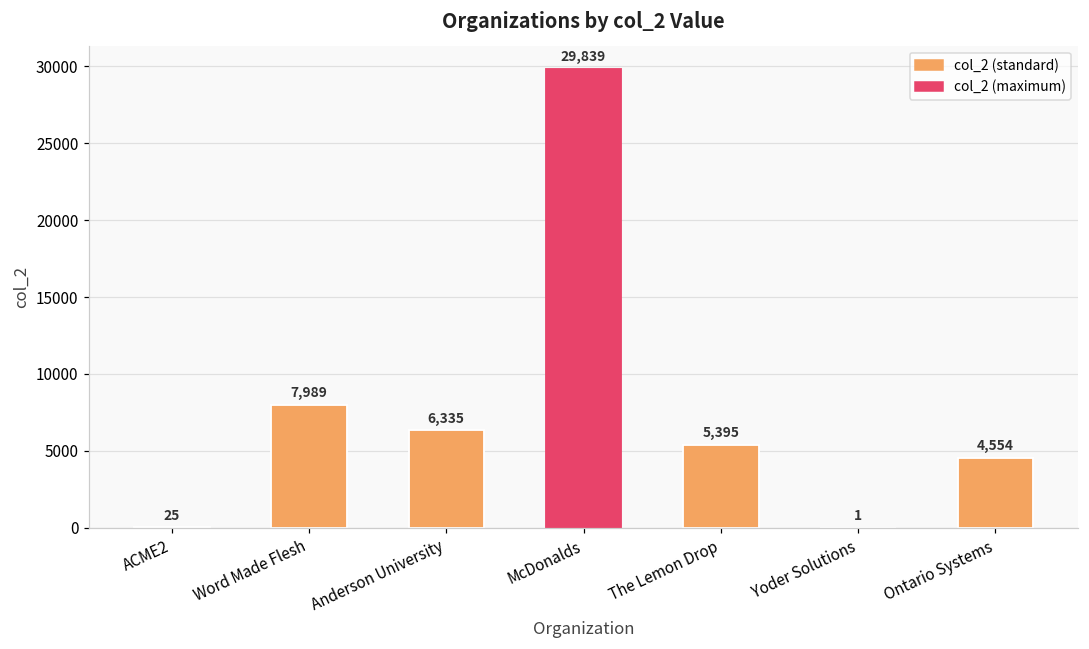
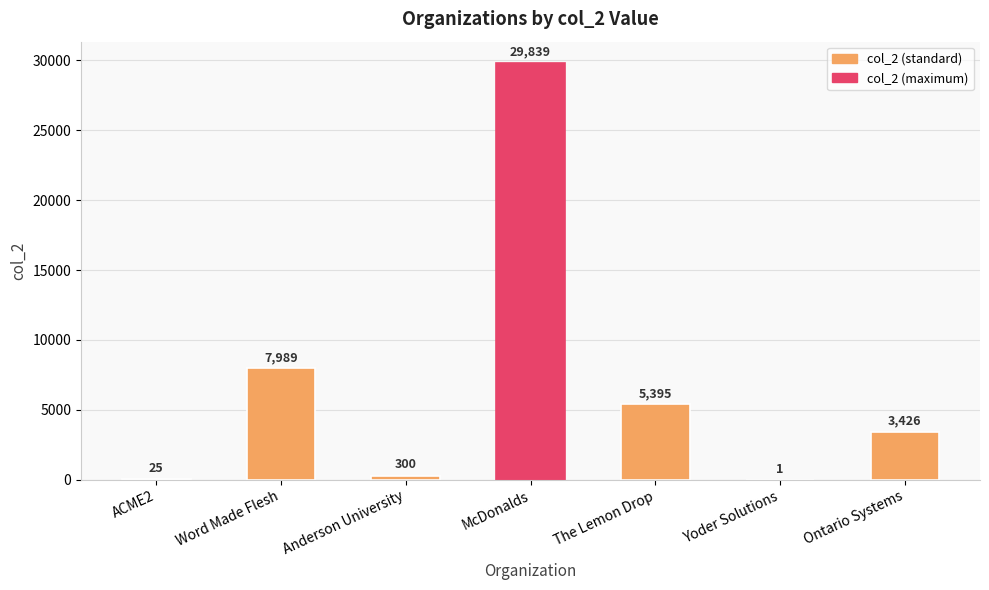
  {
    "ACME2": "25",
    "Word Made Flesh": "7,989",
-   "Anderson University": "6,335",
+   "Anderson University": "300",
    "McDonalds": "29,839",
    "The Lemon Drop": "5,395",
    "Yoder Solutions": "1",
-   "Ontario Systems": "4,554"
+   "Ontario Systems": "3,426"
  }
